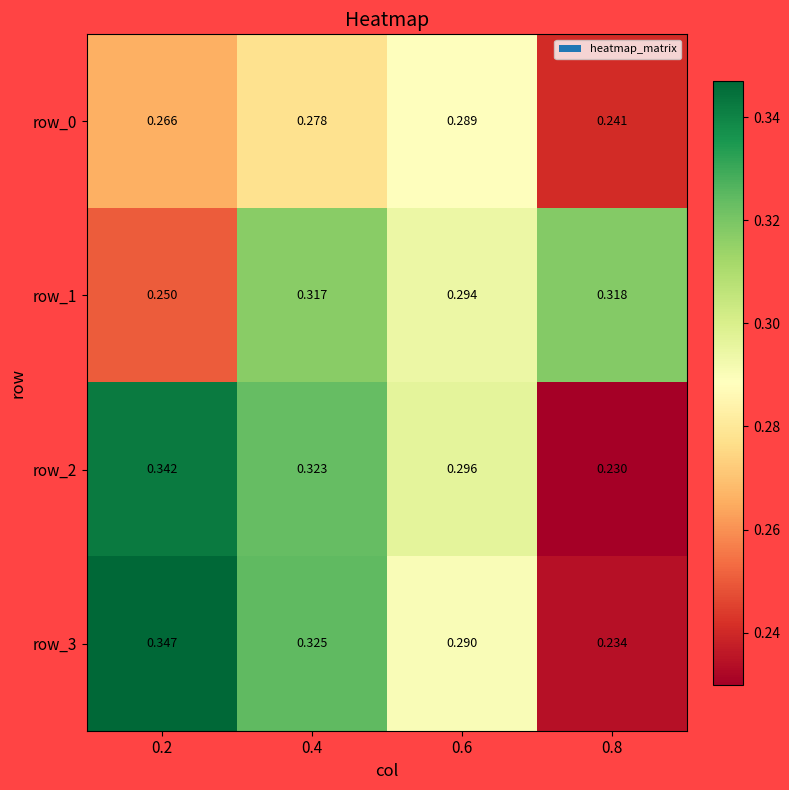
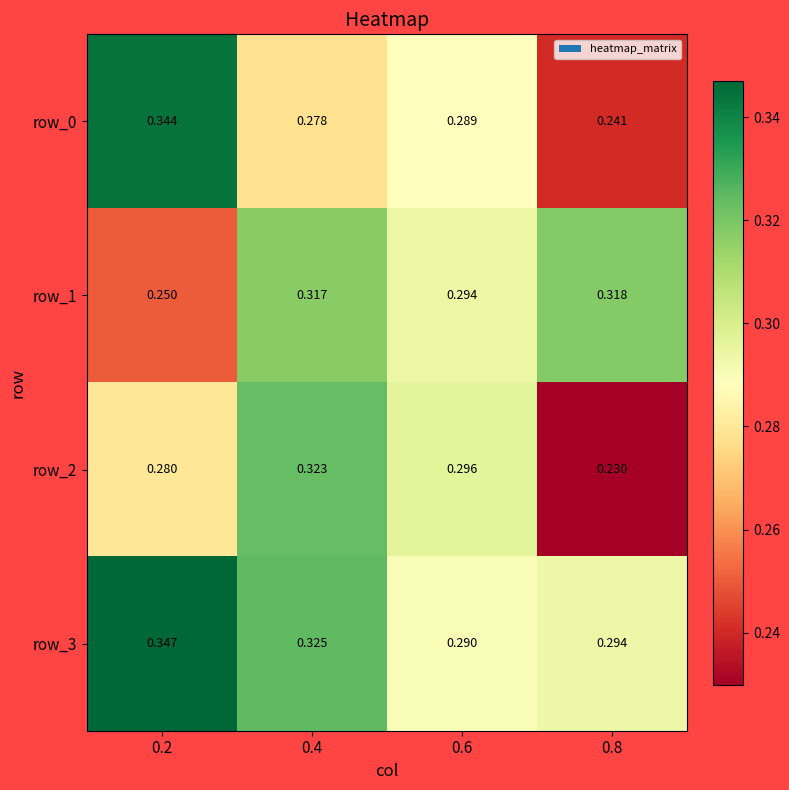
  {
    "row_0": {
-     "0.2": 0.266,
+     "0.2": 0.344,
      "0.4": 0.278,
      "0.6": 0.289,
      "0.8": 0.241
    },
    "row_1": {
      "0.2": 0.250,
      "0.4": 0.317,
      "0.6": 0.294,
      "0.8": 0.318
    },
    "row_2": {
-     "0.2": 0.342,
+     "0.2": 0.280,
      "0.4": 0.323,
      "0.6": 0.296,
      "0.8": 0.230
    },
    "row_3": {
      "0.2": 0.347,
      "0.4": 0.325,
      "0.6": 0.290,
-     "0.8": 0.234
+     "0.8": 0.294
    }
  }
